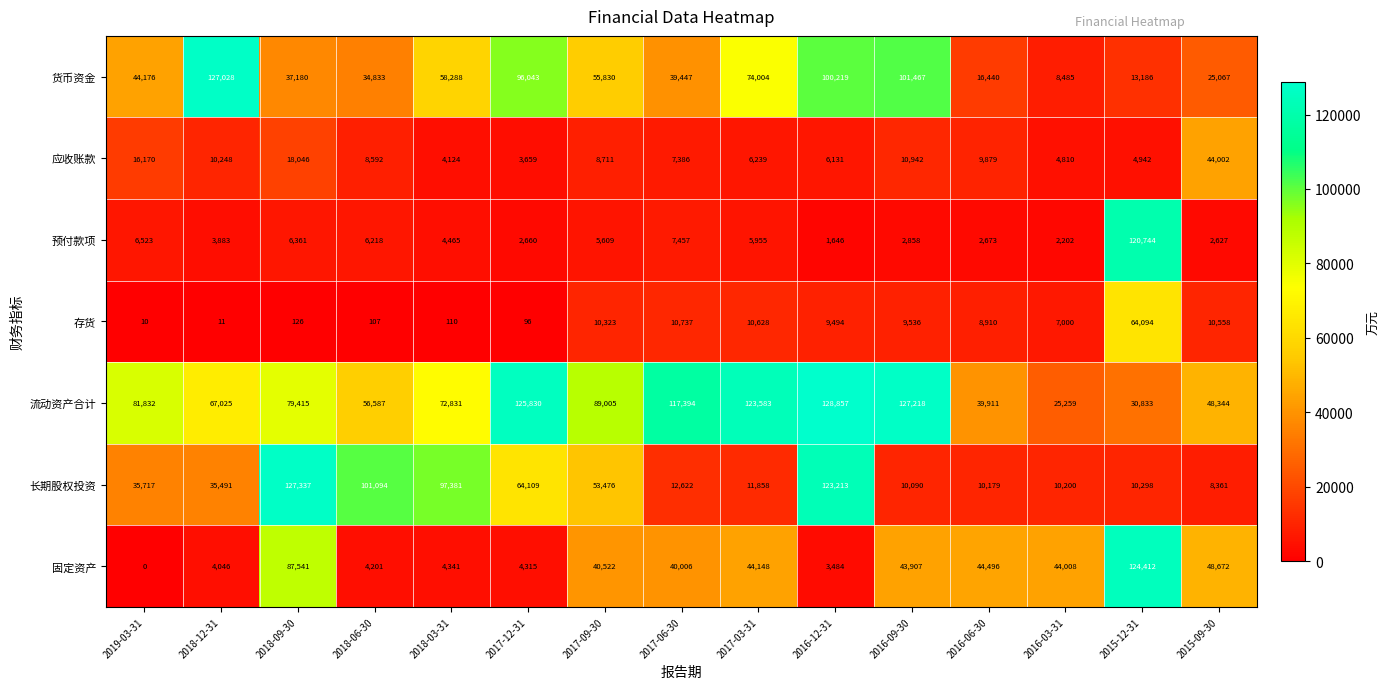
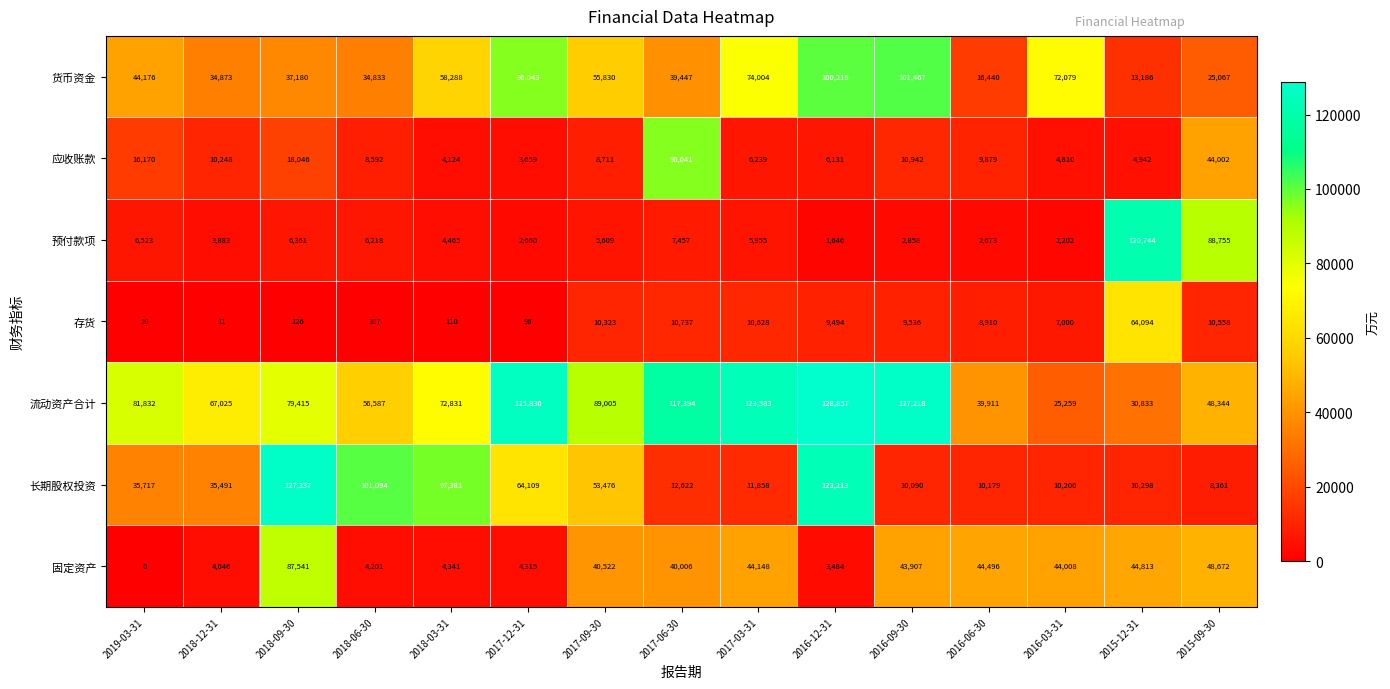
  {
    "货币资金": {
      "2019-03-31": "44,176",
-     "2018-12-31": "127,028",
+     "2018-12-31": "34,873",
      "2018-09-30": "37,180",
      "2018-06-30": "34,833",
      "2018-03-31": "58,288",
      "2017-12-31": "96,043",
      "2017-09-30": "55,830",
      "2017-06-30": "39,447",
      "2017-03-31": "74,004",
      "2016-12-31": "100,219",
      "2016-09-30": "101,467",
      "2016-06-30": "16,440",
-     "2016-03-31": "8,485",
+     "2016-03-31": "72,079",
      "2015-12-31": "13,186",
      "2015-09-30": "25,067"
    },
    "应收账款": {
      "2019-03-31": "16,170",
      "2018-12-31": "10,248",
      "2018-09-30": "18,046",
      "2018-06-30": "8,592",
      "2018-03-31": "4,124",
      "2017-12-31": "3,659",
      "2017-09-30": "8,711",
-     "2017-06-30": "7,386",
+     "2017-06-30": "96,041",
      "2017-03-31": "6,239",
      "2016-12-31": "6,131",
      "2016-09-30": "10,942",
      "2016-06-30": "9,879",
      "2016-03-31": "4,810",
      "2015-12-31": "4,942",
      "2015-09-30": "44,002"
    },
    "预付款项": {
      "2019-03-31": "6,523",
      "2018-12-31": "3,883",
      "2018-09-30": "6,361",
      "2018-06-30": "6,218",
      "2018-03-31": "4,465",
      "2017-12-31": "2,660",
      "2017-09-30": "5,609",
      "2017-06-30": "7,457",
      "2017-03-31": "5,955",
      "2016-12-31": "1,646",
      "2016-09-30": "2,858",
      "2016-06-30": "2,673",
      "2016-03-31": "2,202",
      "2015-12-31": "120,744",
-     "2015-09-30": "2,627"
+     "2015-09-30": "88,755"
    },
    "存货": {
      "2019-03-31": "10",
      "2018-12-31": "11",
      "2018-09-30": "126",
      "2018-06-30": "107",
      "2018-03-31": "110",
      "2017-12-31": "96",
      "2017-09-30": "10,323",
      "2017-06-30": "10,737",
      "2017-03-31": "10,628",
      "2016-12-31": "9,494",
      "2016-09-30": "9,536",
      "2016-06-30": "8,910",
      "2016-03-31": "7,000",
      "2015-12-31": "64,094",
      "2015-09-30": "10,558"
    },
    "流动资产合计": {
      "2019-03-31": "81,832",
      "2018-12-31": "67,025",
      "2018-09-30": "79,415",
      "2018-06-30": "56,587",
      "2018-03-31": "72,831",
      "2017-12-31": "125,830",
      "2017-09-30": "89,005",
      "2017-06-30": "117,394",
      "2017-03-31": "123,583",
      "2016-12-31": "128,857",
      "2016-09-30": "127,218",
      "2016-06-30": "39,911",
      "2016-03-31": "25,259",
      "2015-12-31": "30,833",
      "2015-09-30": "48,344"
    },
    "长期股权投资": {
      "2019-03-31": "35,717",
      "2018-12-31": "35,491",
      "2018-09-30": "127,337",
      "2018-06-30": "101,094",
      "2018-03-31": "97,381",
      "2017-12-31": "64,109",
      "2017-09-30": "53,476",
      "2017-06-30": "12,622",
      "2017-03-31": "11,858",
      "2016-12-31": "123,213",
      "2016-09-30": "10,090",
      "2016-06-30": "10,179",
      "2016-03-31": "10,200",
      "2015-12-31": "10,298",
      "2015-09-30": "8,361"
    },
    "固定资产": {
      "2019-03-31": "0",
      "2018-12-31": "4,046",
      "2018-09-30": "87,541",
      "2018-06-30": "4,201",
      "2018-03-31": "4,341",
      "2017-12-31": "4,315",
      "2017-09-30": "40,522",
      "2017-06-30": "40,006",
      "2017-03-31": "44,148",
      "2016-12-31": "3,484",
      "2016-09-30": "43,907",
      "2016-06-30": "44,496",
      "2016-03-31": "44,008",
-     "2015-12-31": "124,412",
+     "2015-12-31": "44,813",
      "2015-09-30": "48,672"
    }
  }
